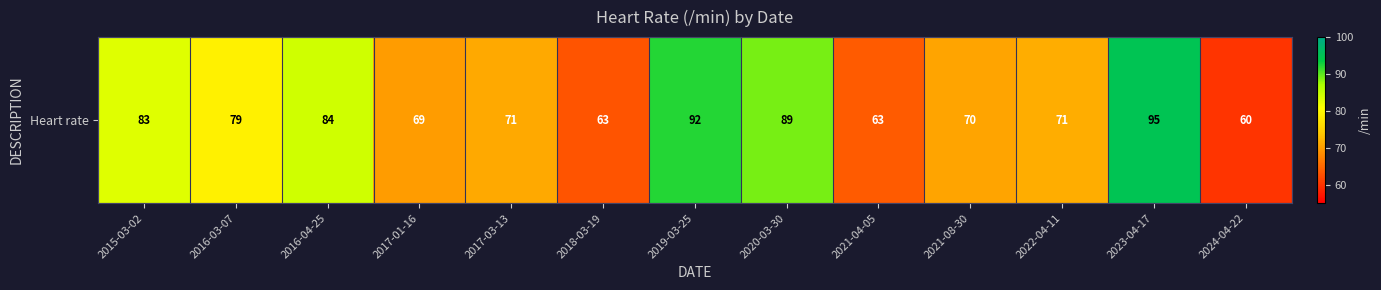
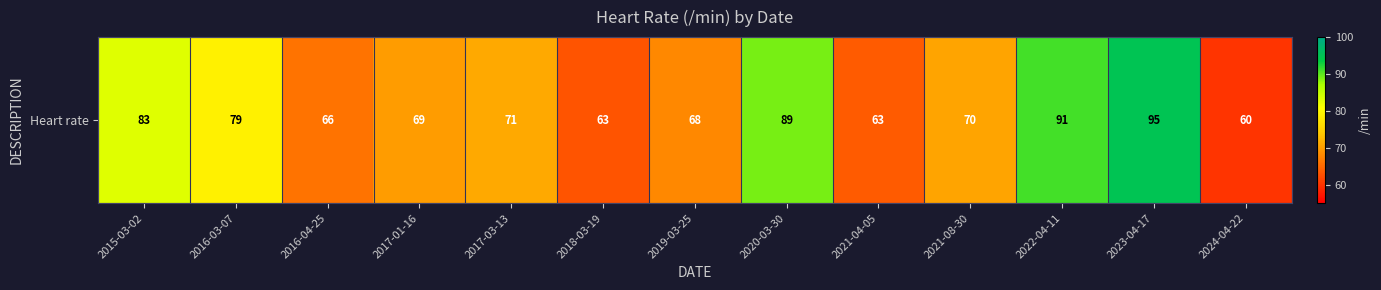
  {
    "Heart rate": {
      "2015-03-02": 83,
      "2016-03-07": 79,
-     "2016-04-25": 84,
+     "2016-04-25": 66,
      "2017-01-16": 69,
      "2017-03-13": 71,
      "2018-03-19": 63,
-     "2019-03-25": 92,
+     "2019-03-25": 68,
      "2020-03-30": 89,
      "2021-04-05": 63,
      "2021-08-30": 70,
-     "2022-04-11": 71,
+     "2022-04-11": 91,
      "2023-04-17": 95,
      "2024-04-22": 60
    }
  }
